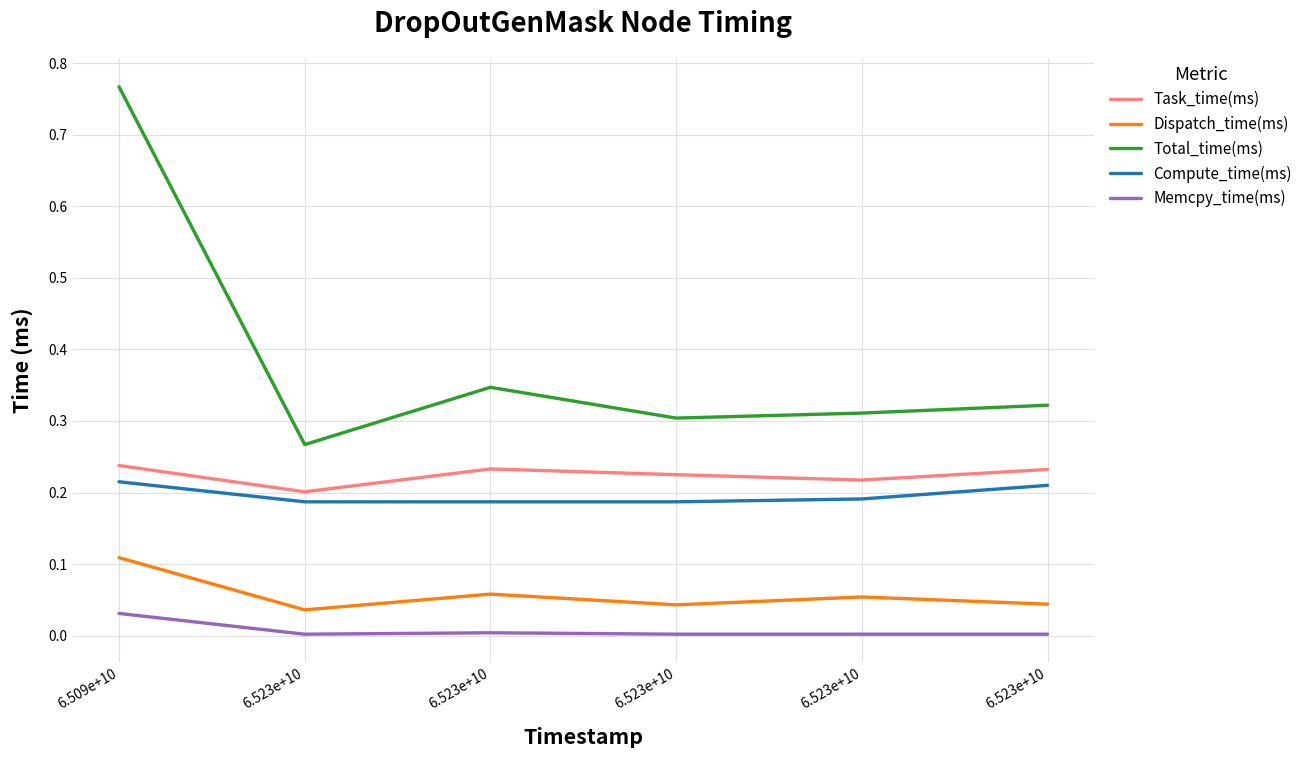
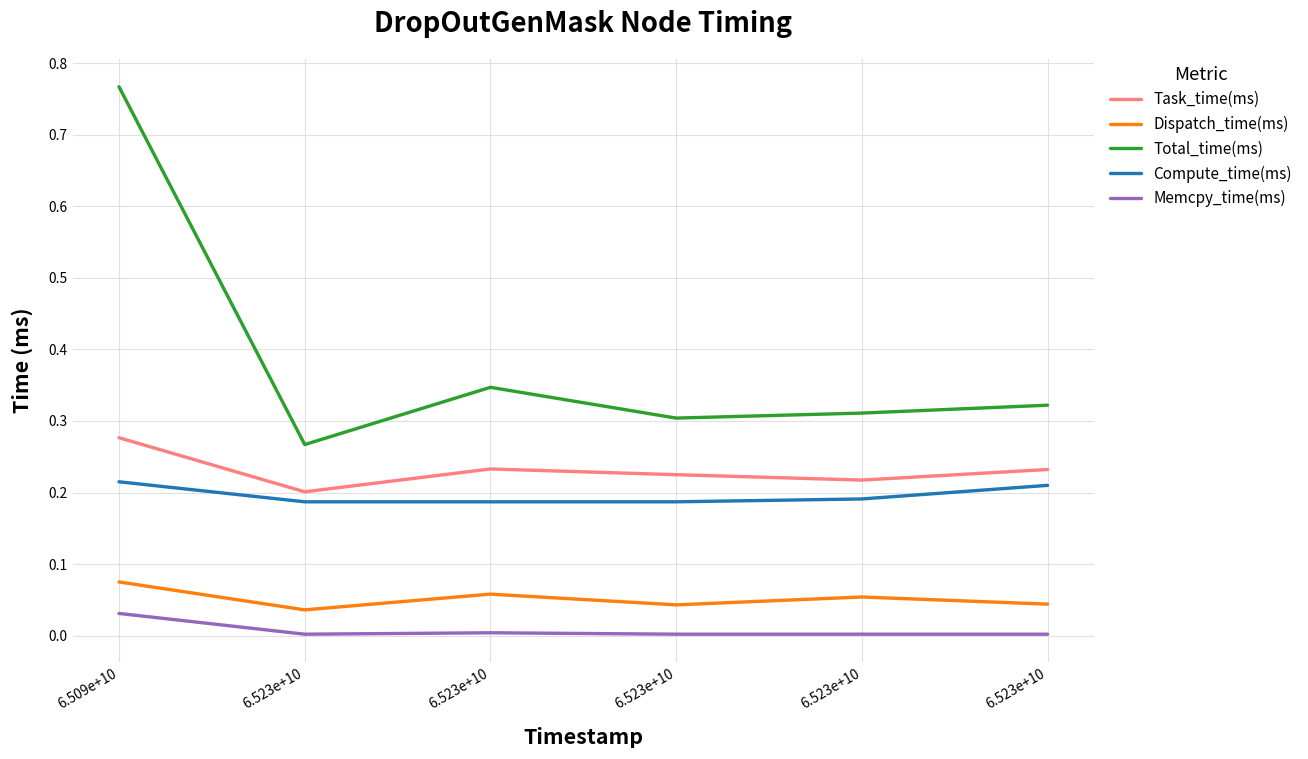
  {
    "Task_time(ms)": {
-     "6.509e+10": 0.24
+     "6.509e+10": 0.28
    },
    "Dispatch_time(ms)": {
-     "6.509e+10": 0.11
+     "6.509e+10": 0.08
    },
    "Total_time(ms)": {
      "6.509e+10": 0.77
    },
    "Compute_time(ms)": {
      "6.509e+10": 0.22
    },
    "Memcpy_time(ms)": {
      "6.509e+10": 0.03
    }
  }
